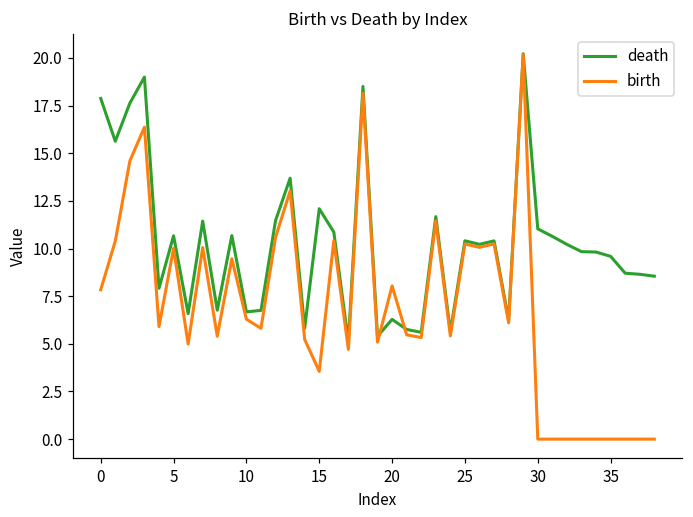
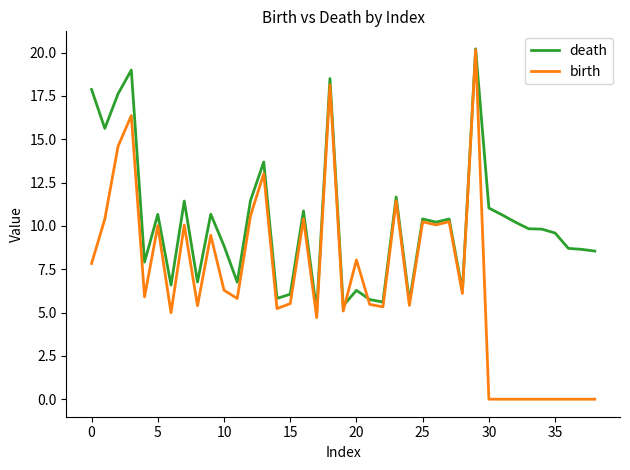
  {
    "death": {
      "0": 17.9,
      "5": 10.7,
-     "10": 6.7,
-     "15": 12.1,
+     "10": 8.9,
+     "15": 6.1,
      "20": 6.3,
      "25": 10.4,
      "30": 11.0,
      "35": 9.6
    },
    "birth": {
      "0": 7.8,
      "5": 10.0,
      "10": 6.3,
-     "15": 3.6,
+     "15": 5.5,
      "20": 8.0,
      "25": 10.2,
      "30": 0.0,
      "35": 0.0
    }
  }
